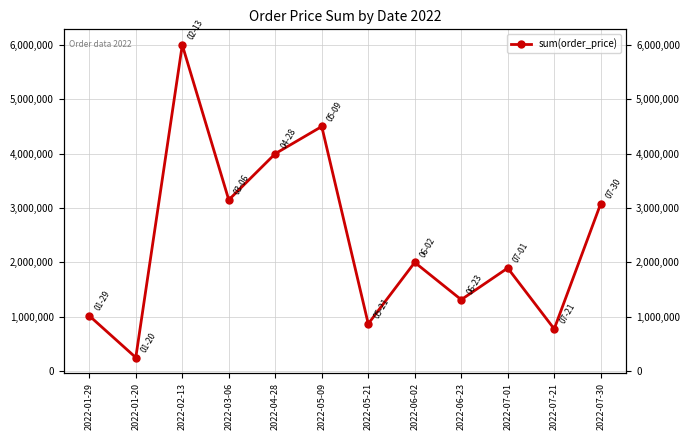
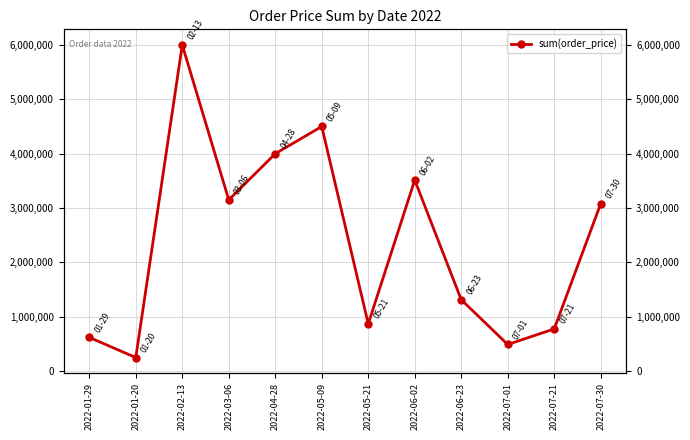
  {
-   "2022-01-29": "1,000,000",
-   "2022-06-02": "2,000,000",
-   "2022-07-01": "1,900,000"
+   "2022-01-29": "600,000",
+   "2022-06-02": "3,500,000",
+   "2022-07-01": "500,000"
  }
